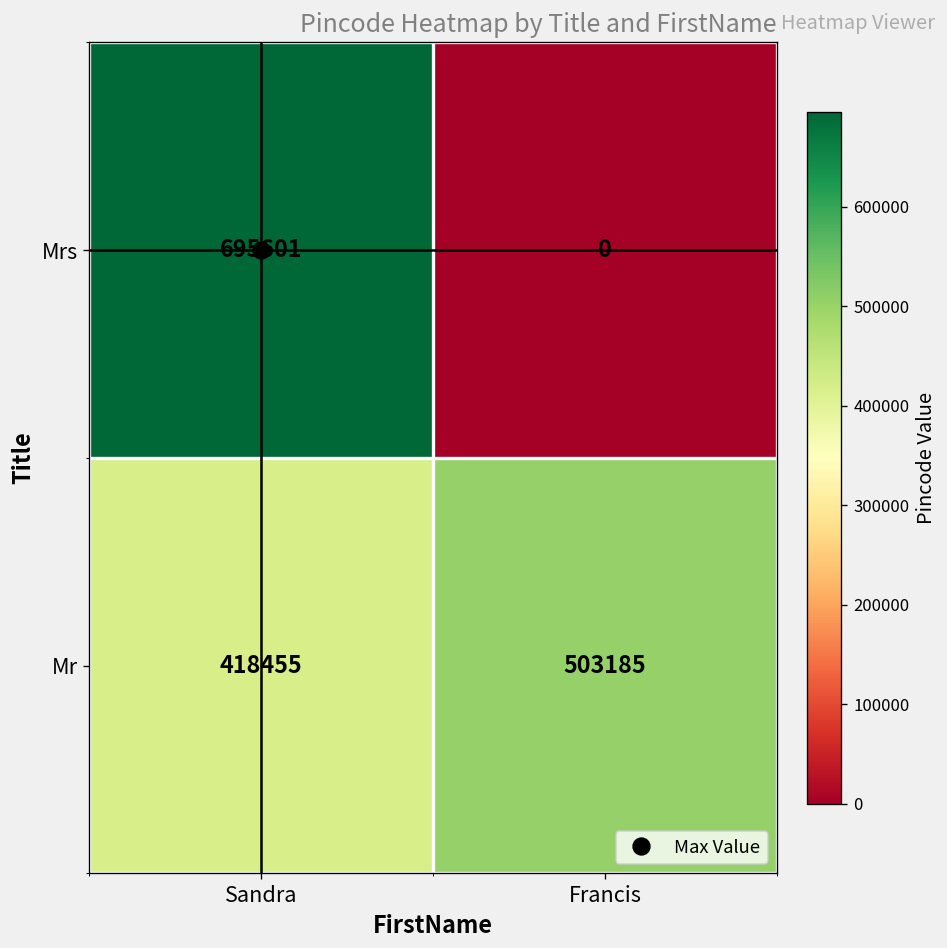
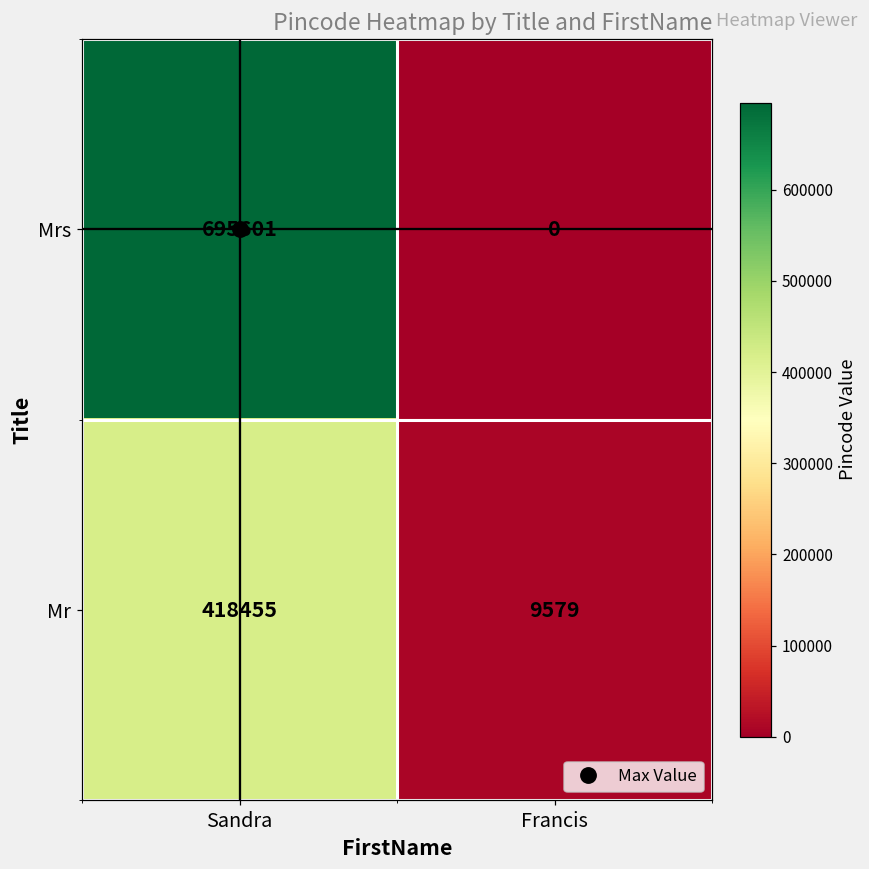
  {
    "Mrs": {
      "Francis": 0
    },
    "Mr": {
      "Sandra": 418455,
-     "Francis": 503185
+     "Francis": 9579
    }
  }
